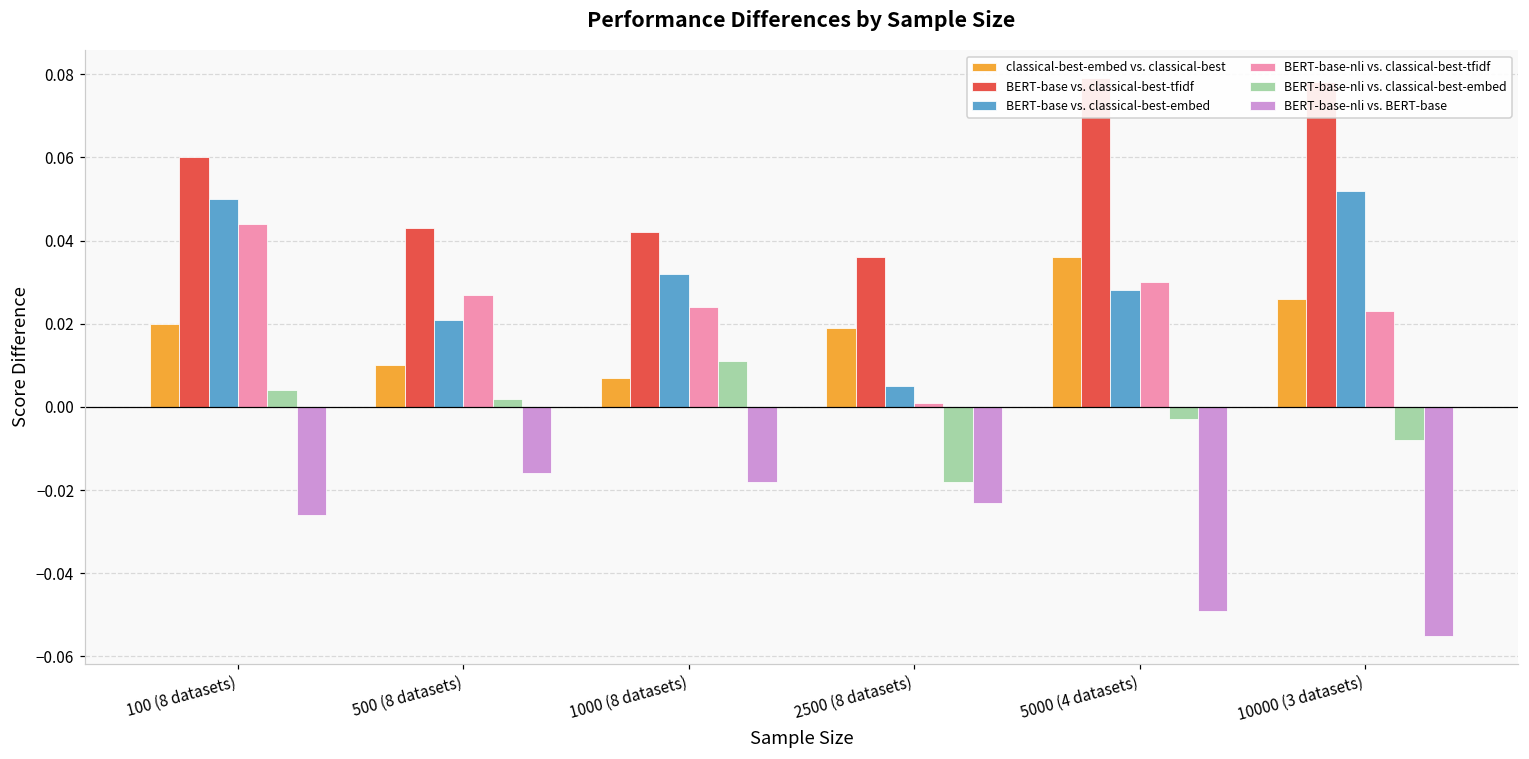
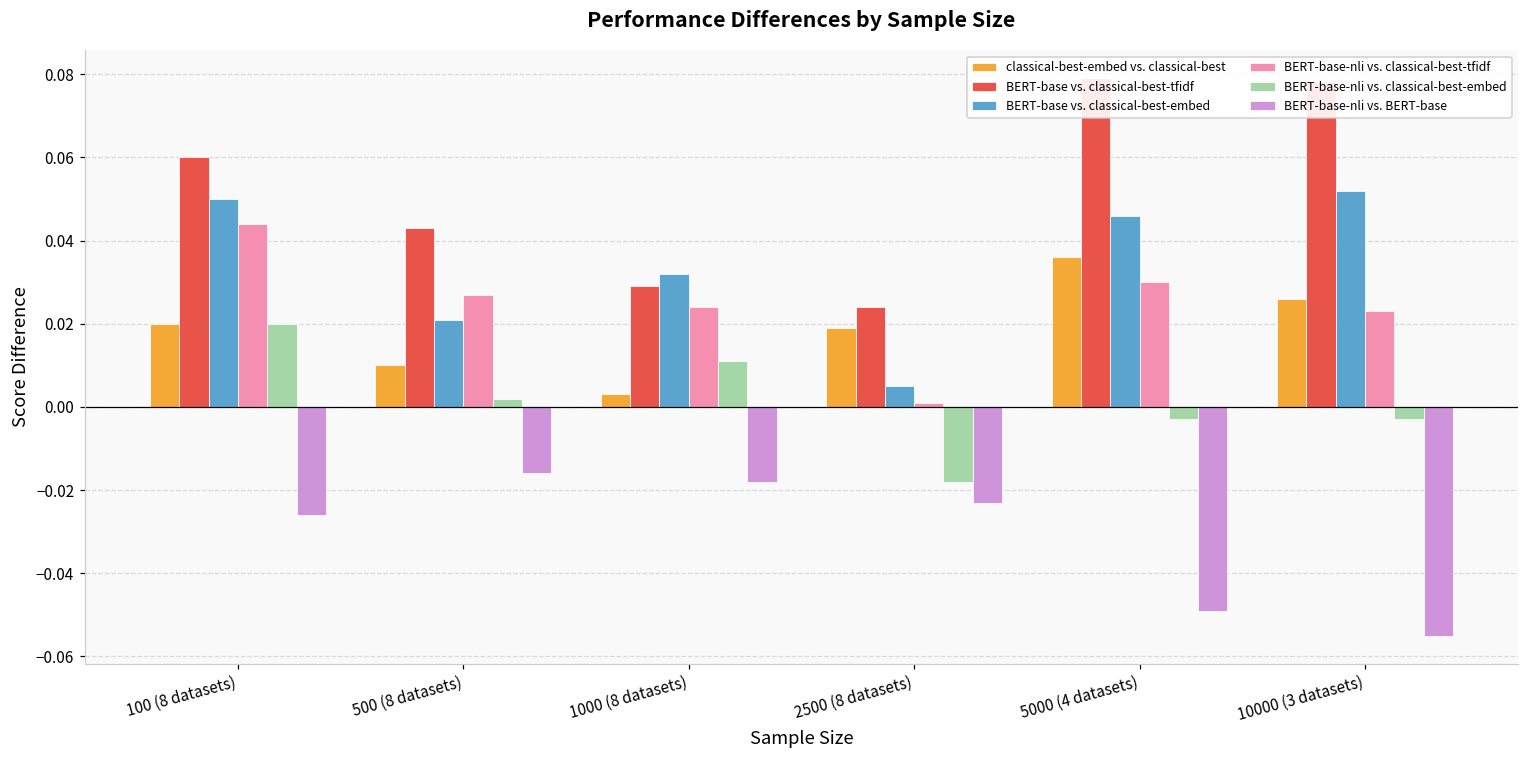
  {
    "classical-best-embed vs. classical-best": {
      "100 (8 datasets)": 0.020,
      "500 (8 datasets)": 0.010,
-     "1000 (8 datasets)": 0.007,
+     "1000 (8 datasets)": 0.003,
      "2500 (8 datasets)": 0.019,
      "5000 (4 datasets)": 0.036,
      "10000 (3 datasets)": 0.026
    },
    "BERT-base vs. classical-best-tfidf": {
      "100 (8 datasets)": 0.060,
      "500 (8 datasets)": 0.043,
-     "1000 (8 datasets)": 0.042,
-     "2500 (8 datasets)": 0.036
+     "1000 (8 datasets)": 0.029,
+     "2500 (8 datasets)": 0.024
    },
    "BERT-base vs. classical-best-embed": {
      "100 (8 datasets)": 0.050,
      "500 (8 datasets)": 0.021,
      "1000 (8 datasets)": 0.032,
      "2500 (8 datasets)": 0.005,
-     "5000 (4 datasets)": 0.028,
+     "5000 (4 datasets)": 0.046,
      "10000 (3 datasets)": 0.052
    },
    "BERT-base-nli vs. classical-best-embed": {
-     "100 (8 datasets)": 0.004,
+     "100 (8 datasets)": 0.020,
      "500 (8 datasets)": 0.002,
      "1000 (8 datasets)": 0.011,
      "2500 (8 datasets)": -0.018,
      "5000 (4 datasets)": -0.003,
-     "10000 (3 datasets)": -0.008
+     "10000 (3 datasets)": -0.003
    }
  }
